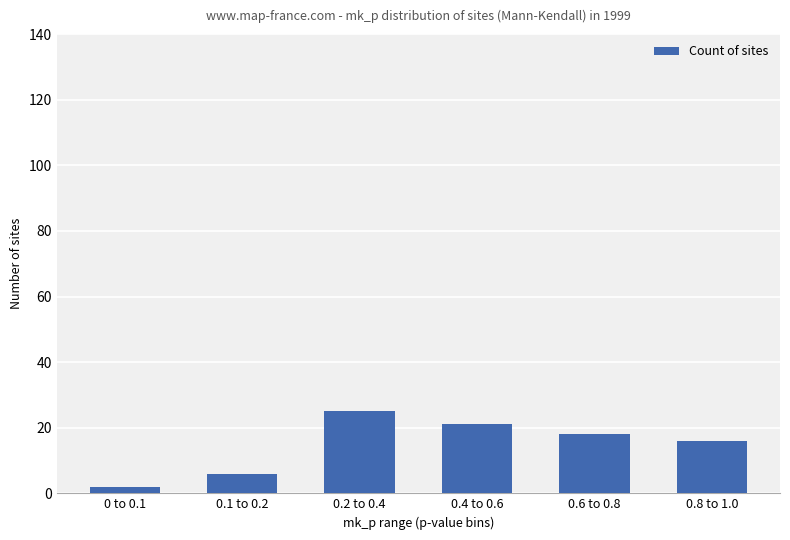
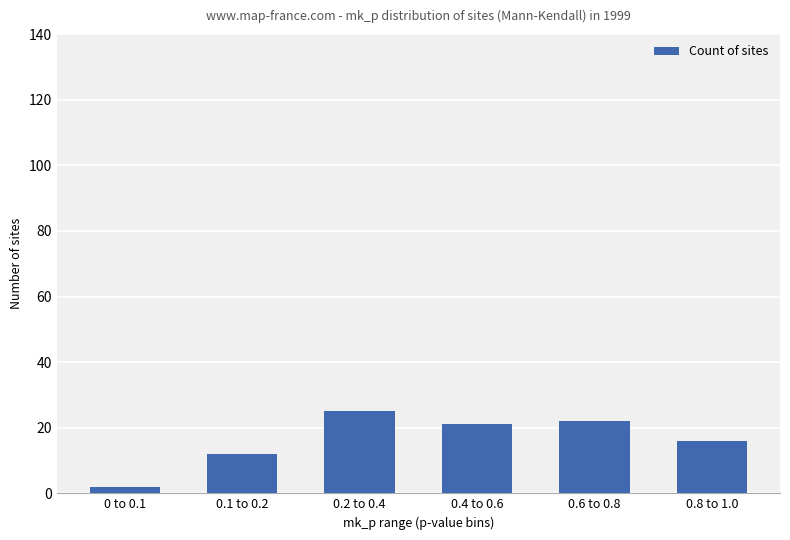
  {
    "0 to 0.1": 2,
-   "0.1 to 0.2": 6,
+   "0.1 to 0.2": 12,
    "0.2 to 0.4": 25,
    "0.4 to 0.6": 21,
-   "0.6 to 0.8": 18,
+   "0.6 to 0.8": 22,
    "0.8 to 1.0": 16
  }
